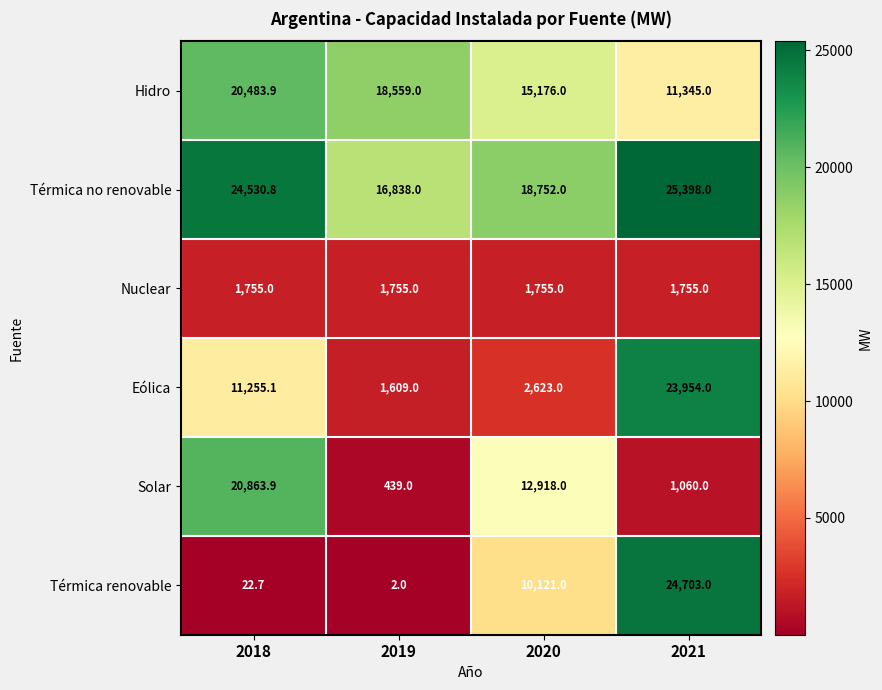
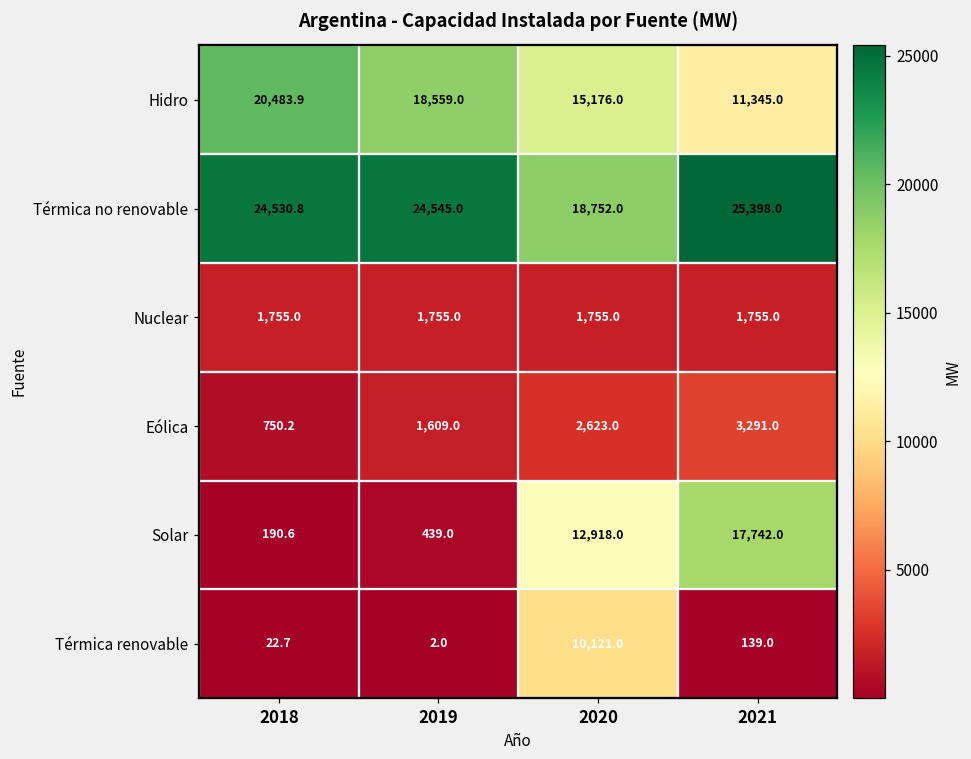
  {
    "Hidro": {
      "2018": "20,483.9",
      "2019": "18,559.0",
      "2020": "15,176.0",
      "2021": "11,345.0"
    },
    "Térmica no renovable": {
      "2018": "24,530.8",
-     "2019": "16,838.0",
+     "2019": "24,545.0",
      "2020": "18,752.0",
      "2021": "25,398.0"
    },
    "Nuclear": {
      "2018": "1,755.0",
      "2019": "1,755.0",
      "2020": "1,755.0",
      "2021": "1,755.0"
    },
    "Eólica": {
-     "2018": "11,255.1",
+     "2018": "750.2",
      "2019": "1,609.0",
      "2020": "2,623.0",
-     "2021": "23,954.0"
+     "2021": "3,291.0"
    },
    "Solar": {
-     "2018": "20,863.9",
+     "2018": "190.6",
      "2019": "439.0",
      "2020": "12,918.0",
-     "2021": "1,060.0"
+     "2021": "17,742.0"
    },
    "Térmica renovable": {
      "2018": "22.7",
      "2019": "2.0",
      "2020": "10,121.0",
-     "2021": "24,703.0"
+     "2021": "139.0"
    }
  }
